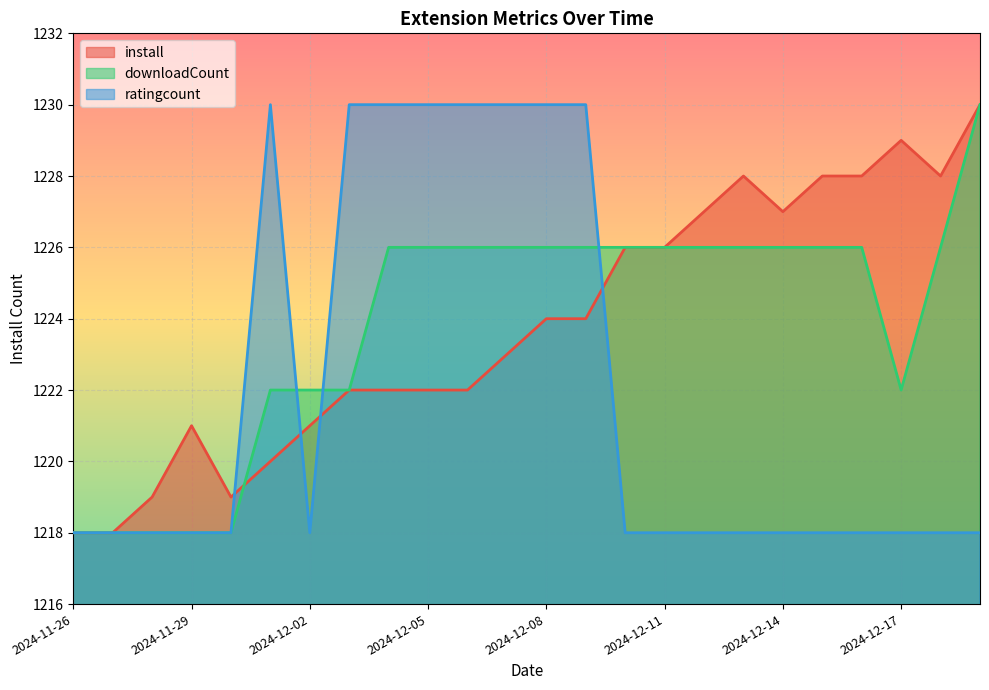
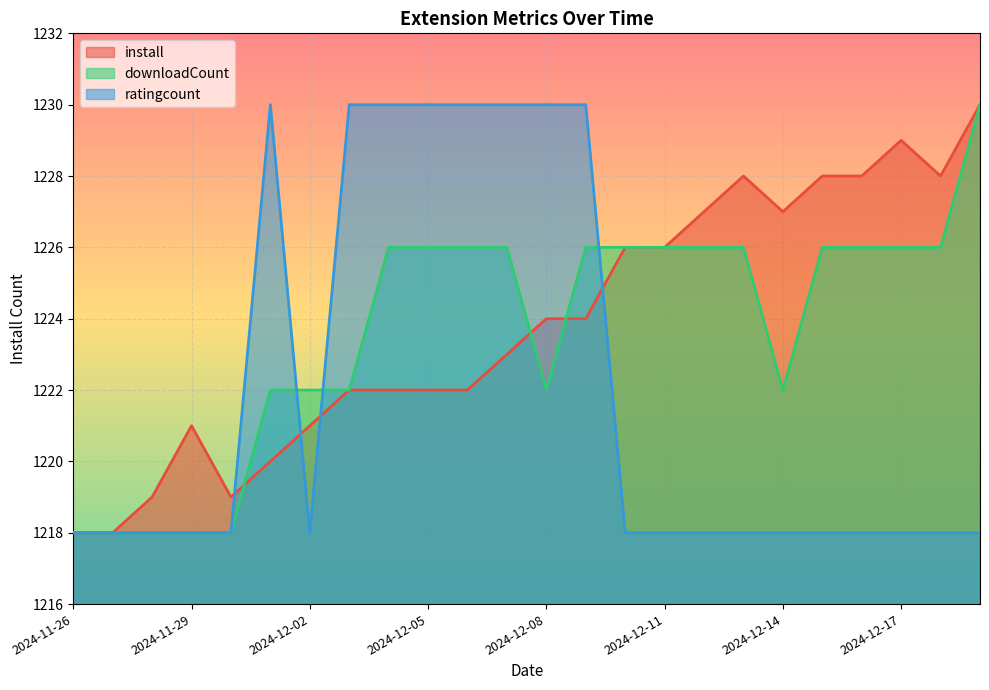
  {
    "install": {
      "2024-11-29": 1221.0,
      "2024-12-02": 1221.0,
      "2024-12-05": 1222.0,
      "2024-12-08": 1224.0,
      "2024-12-14": 1227.0,
      "2024-12-17": 1229.0
    },
    "downloadCount": {
      "2024-12-02": 1222.0,
      "2024-12-05": 1226.0,
-     "2024-12-08": 1226.0,
-     "2024-12-14": 1226.0,
-     "2024-12-17": 1222.0
+     "2024-12-08": 1222.0,
+     "2024-12-14": 1222.0,
+     "2024-12-17": 1226.0
    },
    "ratingcount": {
      "2024-12-02": 1218.0,
      "2024-12-05": 1230.0,
      "2024-12-08": 1230.0,
      "2024-12-11": 1218.0,
      "2024-12-14": 1218.0,
      "2024-12-17": 1218.0
    }
  }
